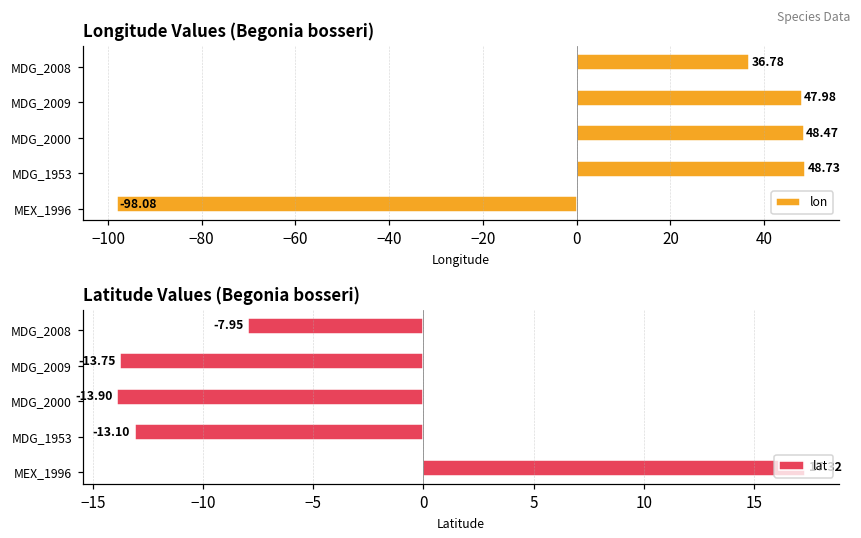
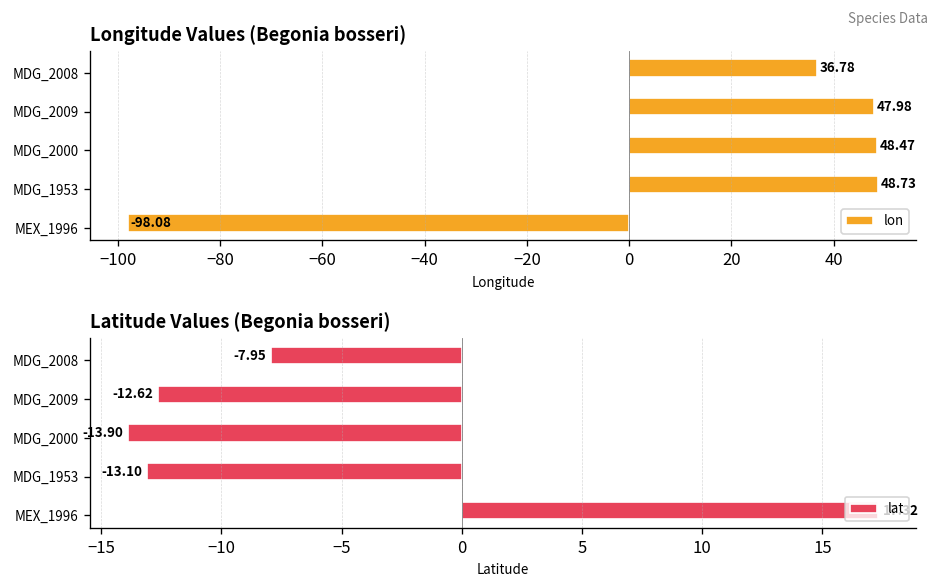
  {
    "Longitude Values (Begonia bosseri)": {
      "MDG_2008": 36.78,
      "MDG_2009": 47.98,
      "MDG_2000": 48.47,
      "MDG_1953": 48.73,
      "MEX_1996": -98.08
    },
    "Latitude Values (Begonia bosseri)": {
      "MDG_2008": -7.95,
-     "MDG_2009": -13.75,
+     "MDG_2009": -12.62,
      "MDG_2000": -13.90,
      "MDG_1953": -13.10
    }
  }
